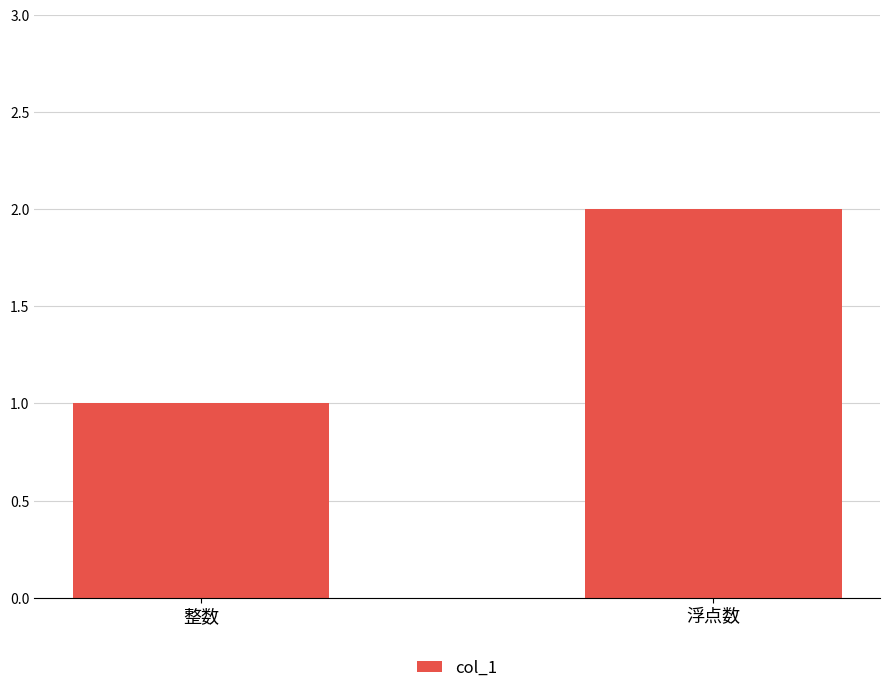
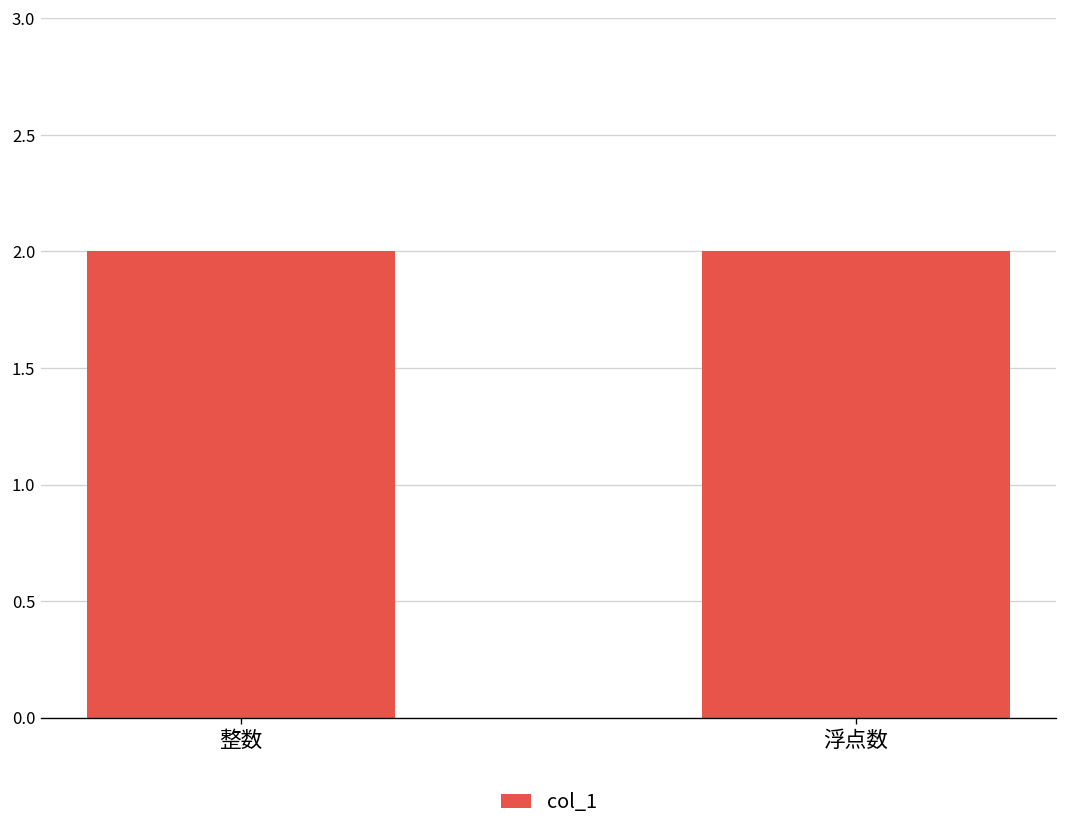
  {
-   "整数": 1,
+   "整数": 2,
    "浮点数": 2
  }
